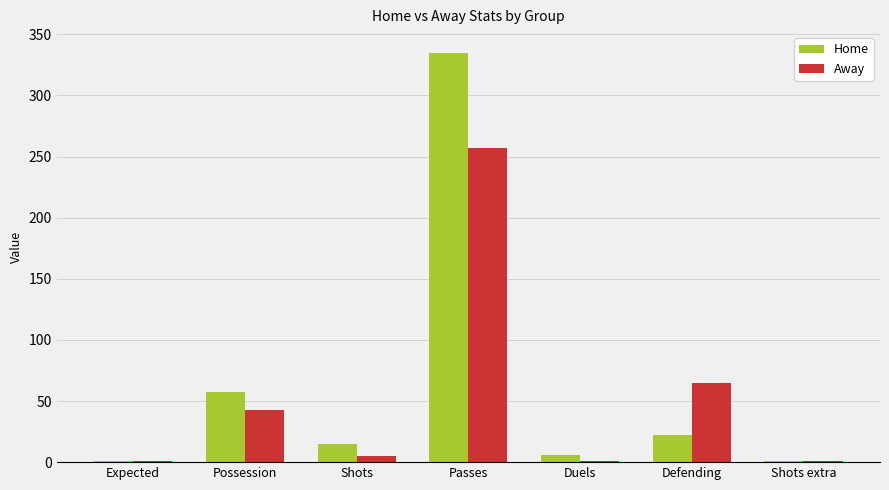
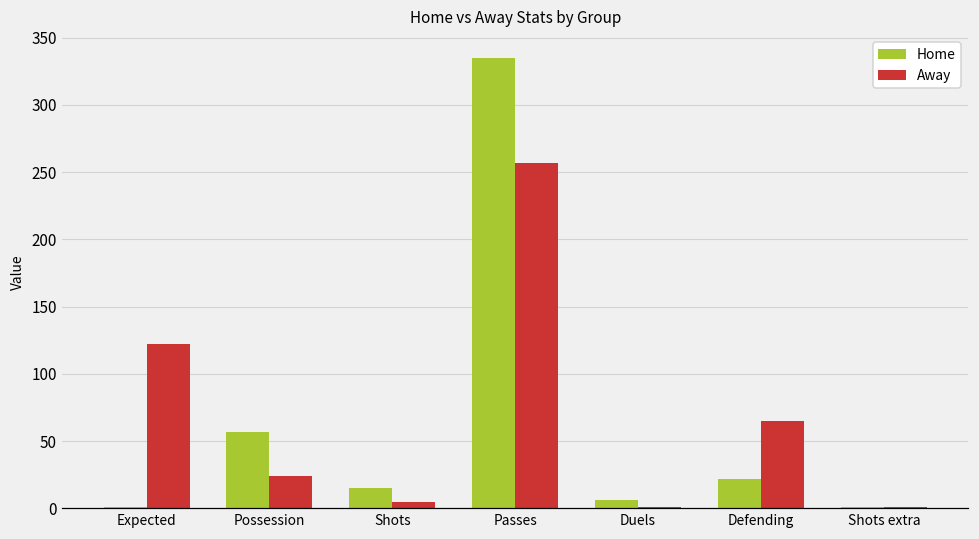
  {
    "Home": {
      "Possession": 57,
      "Shots": 15,
      "Passes": 335,
      "Duels": 6,
      "Defending": 22
    },
    "Away": {
-     "Expected": 1,
-     "Possession": 43,
+     "Expected": 122,
+     "Possession": 24,
      "Shots": 5,
      "Passes": 257,
      "Defending": 65
    }
  }
